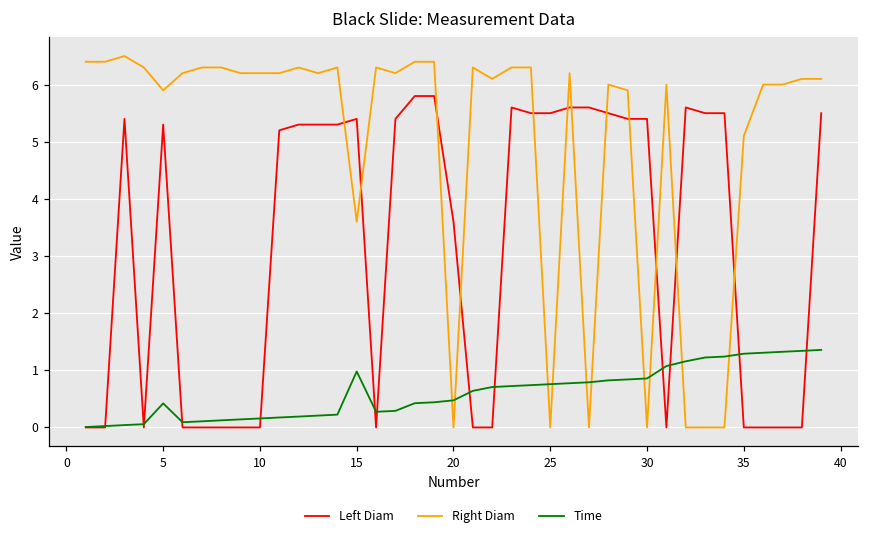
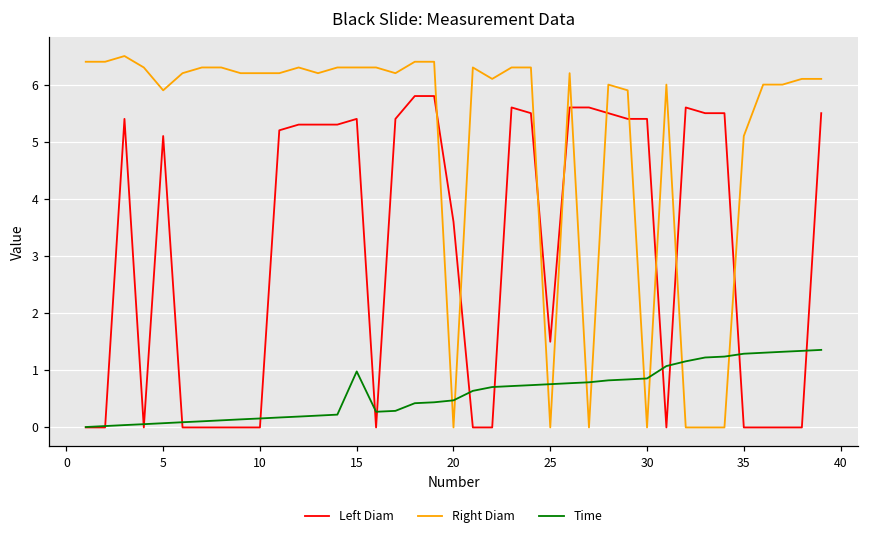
  {
    "Left Diam": {
-     "5": 5.3,
+     "5": 5.1,
      "10": 0.0,
      "15": 5.4,
      "20": 3.6,
-     "25": 5.5,
+     "25": 1.5,
      "30": 5.4,
      "35": 0.0
    },
    "Right Diam": {
      "5": 5.9,
      "10": 6.2,
-     "15": 3.6,
+     "15": 6.3,
      "20": 0.0,
      "25": 0.0,
      "30": 0.0,
      "35": 5.1
    },
    "Time": {
-     "5": 0.4,
+     "5": 0.1,
      "10": 0.2,
      "15": 1.0,
      "20": 0.5,
      "25": 0.8,
      "30": 0.9,
      "35": 1.3
    }
  }
